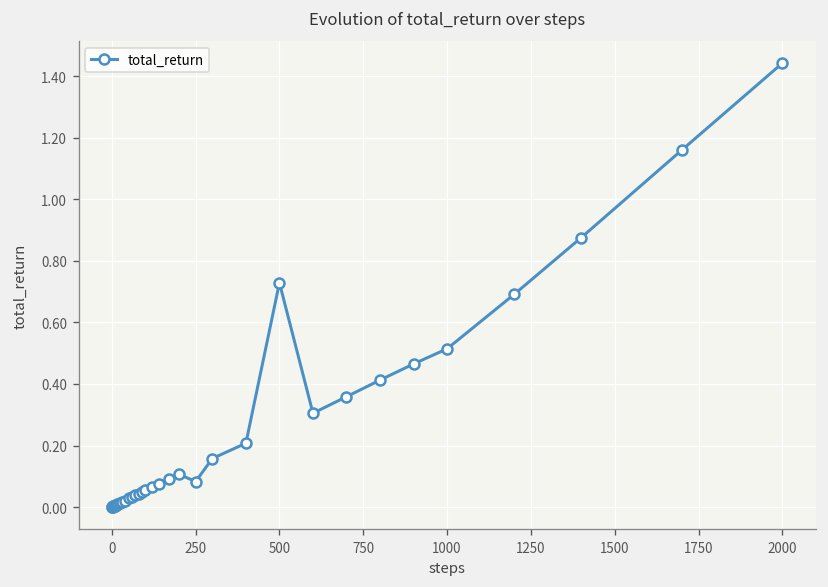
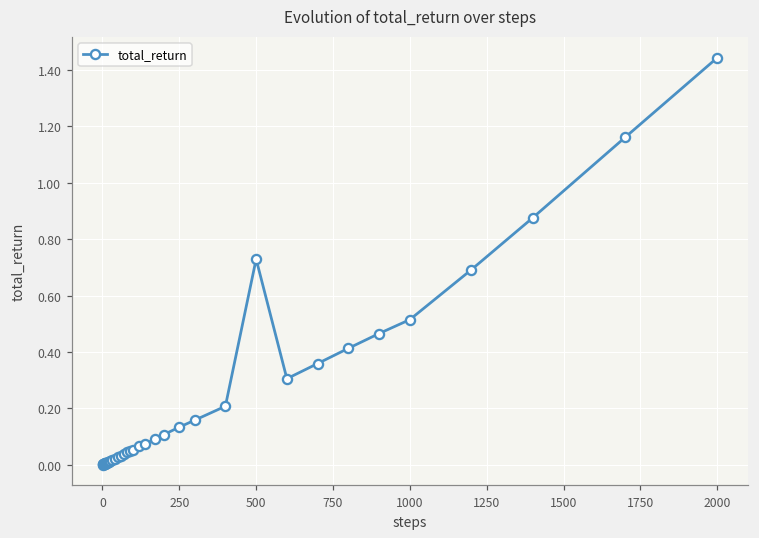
  {
-   "250": 0.08,
+   "250": 0.13,
    "500": 0.73,
    "1000": 0.51,
    "2000": 1.44
  }
